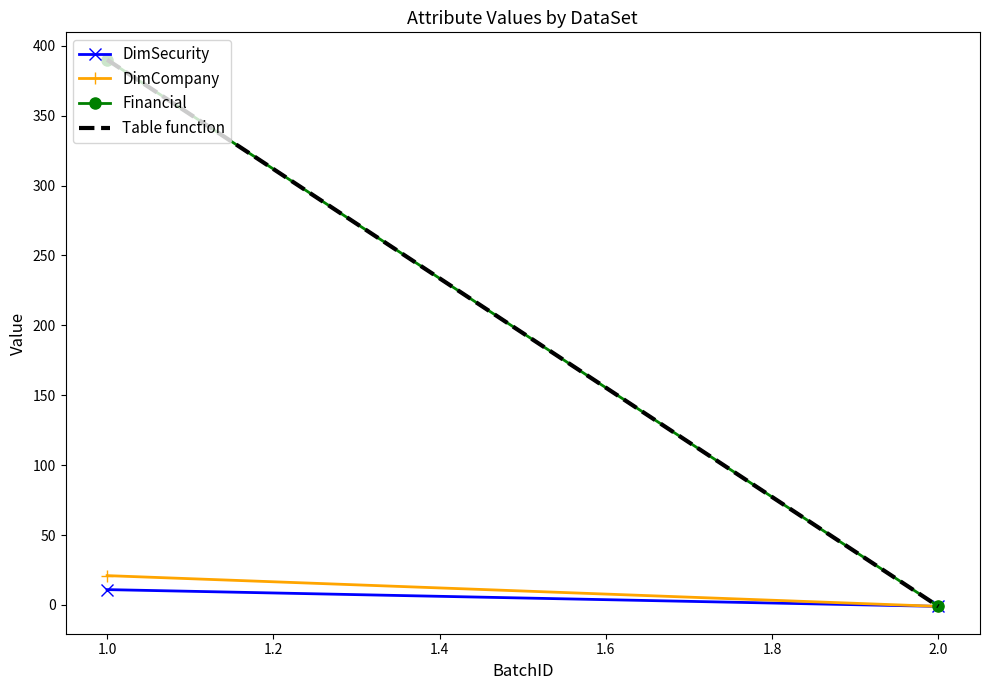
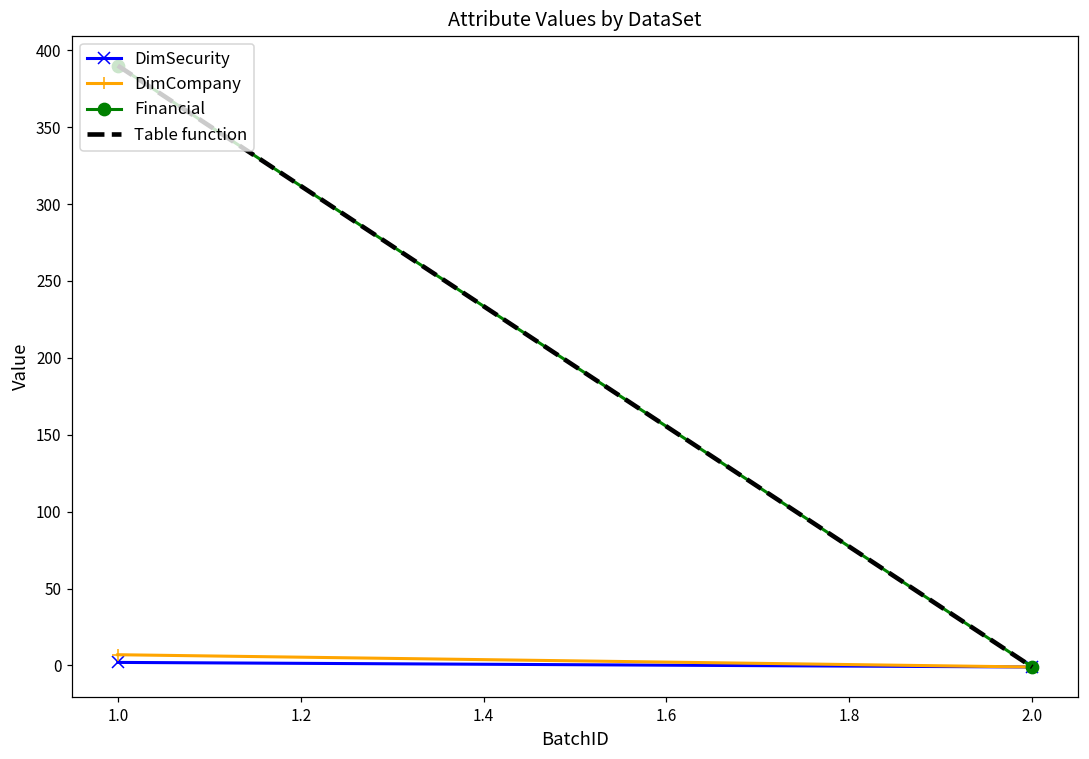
  {
    "DimSecurity": {
-     "1.0": 11
+     "1.0": 2
    },
    "DimCompany": {
-     "1.0": 21
+     "1.0": 7
    }
  }
